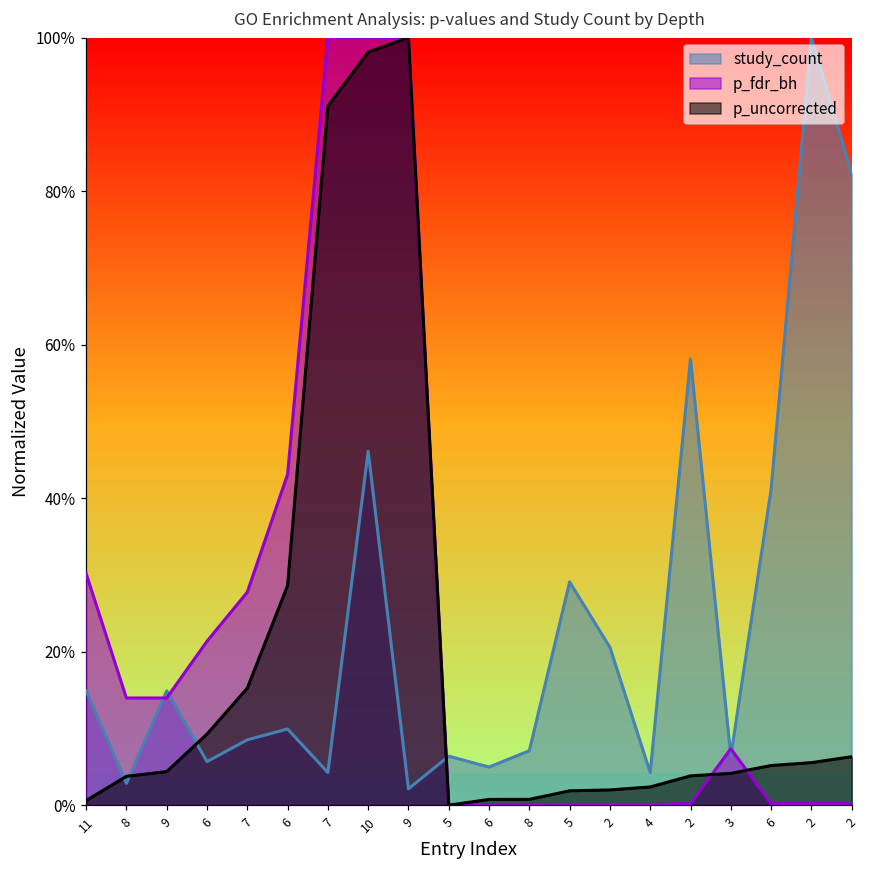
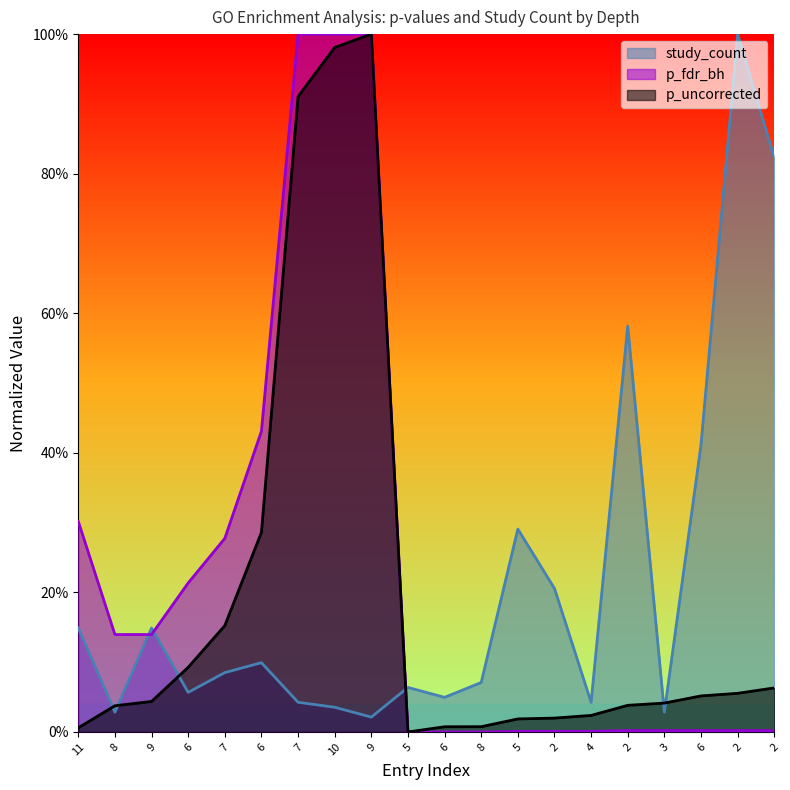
  {
    "study_count": {
      "11": "15%",
-     "10": "46%",
+     "10": "4%",
      "4": "4%",
-     "3": "6%"
+     "3": "3%"
    },
    "p_fdr_bh": {
      "11": "30%",
      "10": "100%",
      "4": "0%",
-     "3": "7%"
+     "3": "0%"
    },
    "p_uncorrected": {
      "11": "1%",
      "10": "98%",
      "4": "2%",
      "3": "4%"
    }
  }
